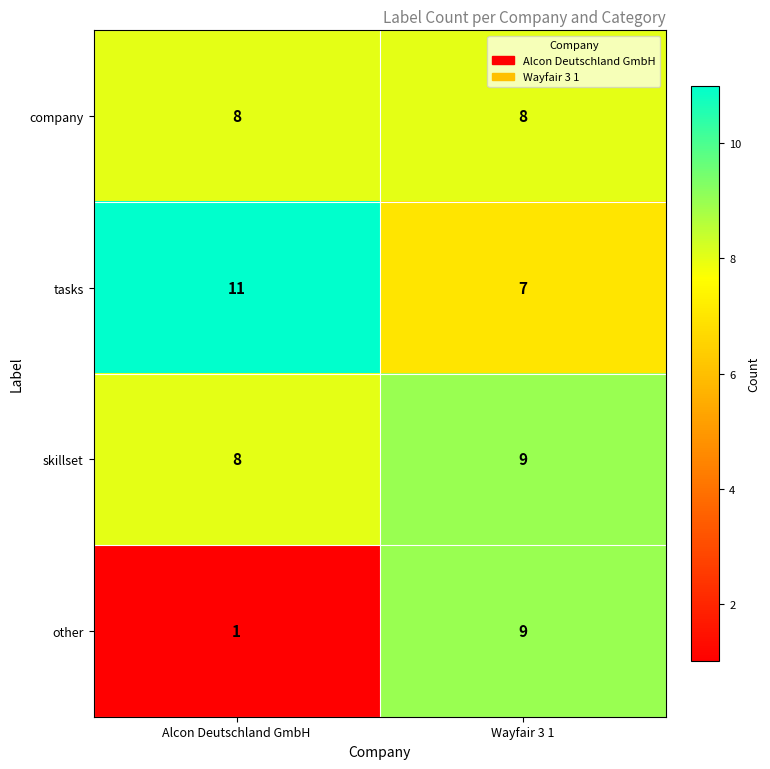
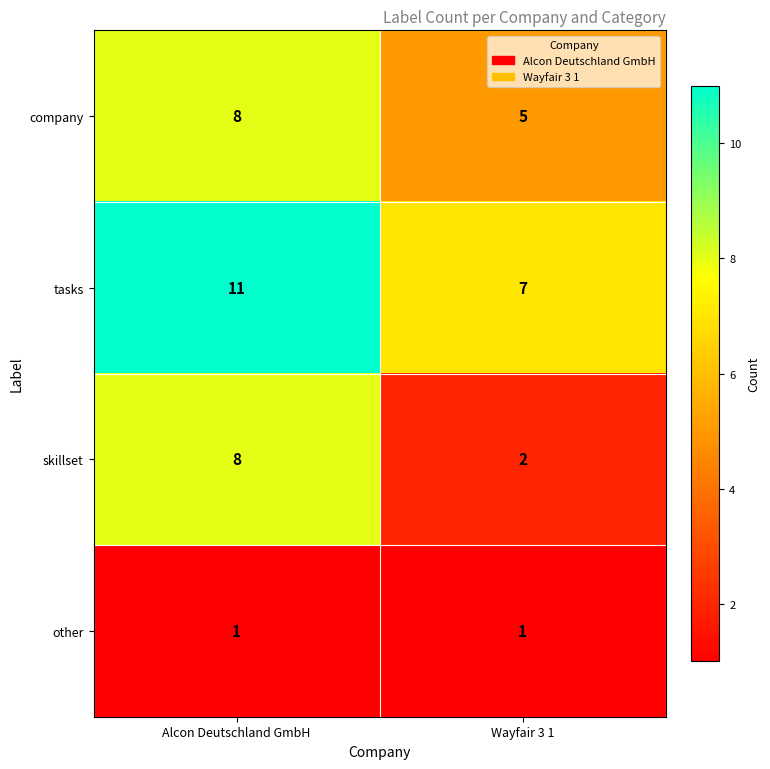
  {
    "company": {
      "Alcon Deutschland GmbH": 8,
-     "Wayfair 3 1": 8
+     "Wayfair 3 1": 5
    },
    "tasks": {
      "Alcon Deutschland GmbH": 11,
      "Wayfair 3 1": 7
    },
    "skillset": {
      "Alcon Deutschland GmbH": 8,
-     "Wayfair 3 1": 9
+     "Wayfair 3 1": 2
    },
    "other": {
      "Alcon Deutschland GmbH": 1,
-     "Wayfair 3 1": 9
+     "Wayfair 3 1": 1
    }
  }
